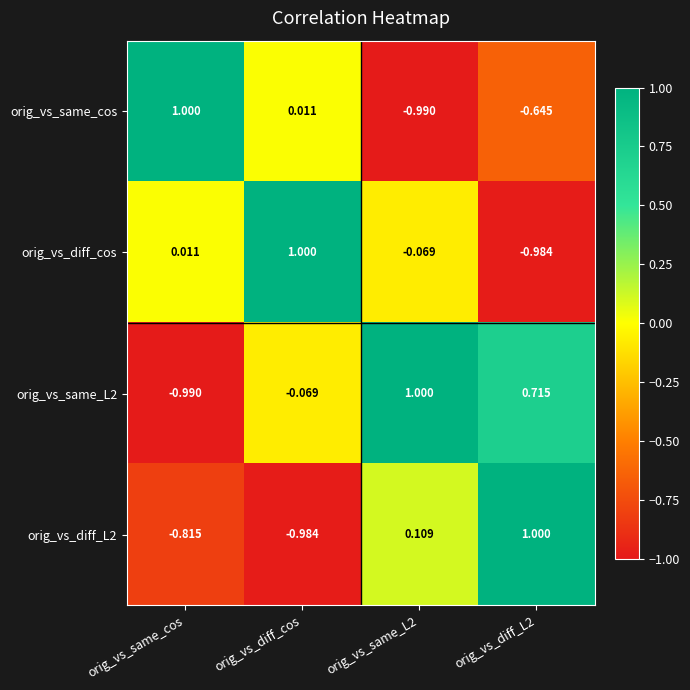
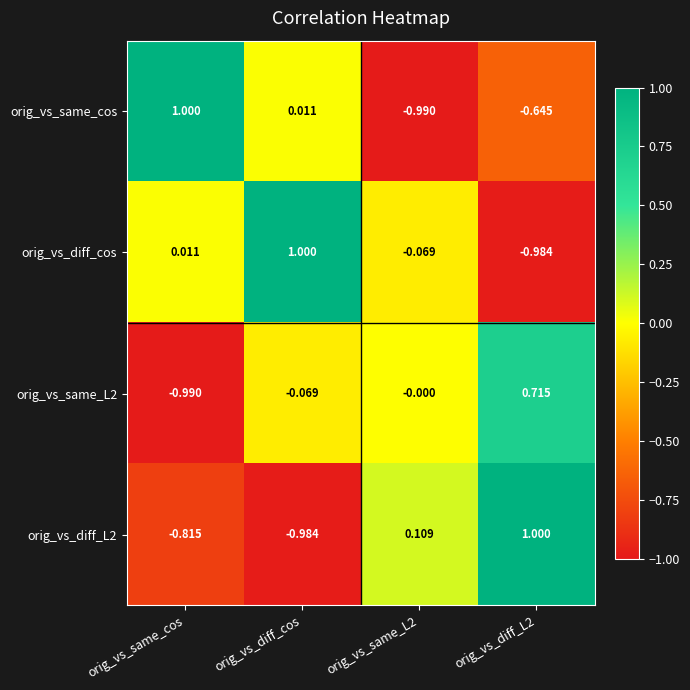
  {
    "orig_vs_same_cos": {
      "orig_vs_same_cos": 1.000,
      "orig_vs_diff_cos": 0.011,
      "orig_vs_same_L2": -0.990,
      "orig_vs_diff_L2": -0.645
    },
    "orig_vs_diff_cos": {
      "orig_vs_same_cos": 0.011,
      "orig_vs_diff_cos": 1.000,
      "orig_vs_same_L2": -0.069,
      "orig_vs_diff_L2": -0.984
    },
    "orig_vs_same_L2": {
      "orig_vs_same_cos": -0.990,
      "orig_vs_diff_cos": -0.069,
-     "orig_vs_same_L2": 1.000,
+     "orig_vs_same_L2": -0.000,
      "orig_vs_diff_L2": 0.715
    },
    "orig_vs_diff_L2": {
      "orig_vs_same_cos": -0.815,
      "orig_vs_diff_cos": -0.984,
      "orig_vs_same_L2": 0.109,
      "orig_vs_diff_L2": 1.000
    }
  }
